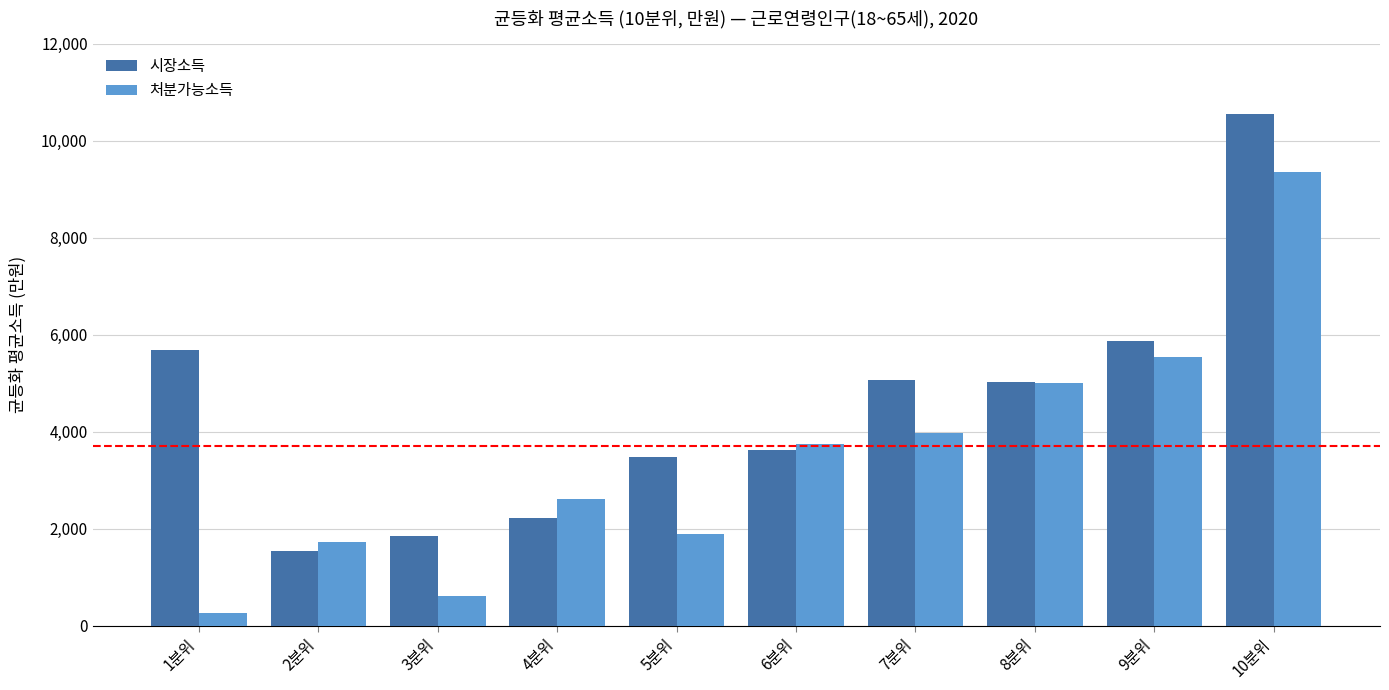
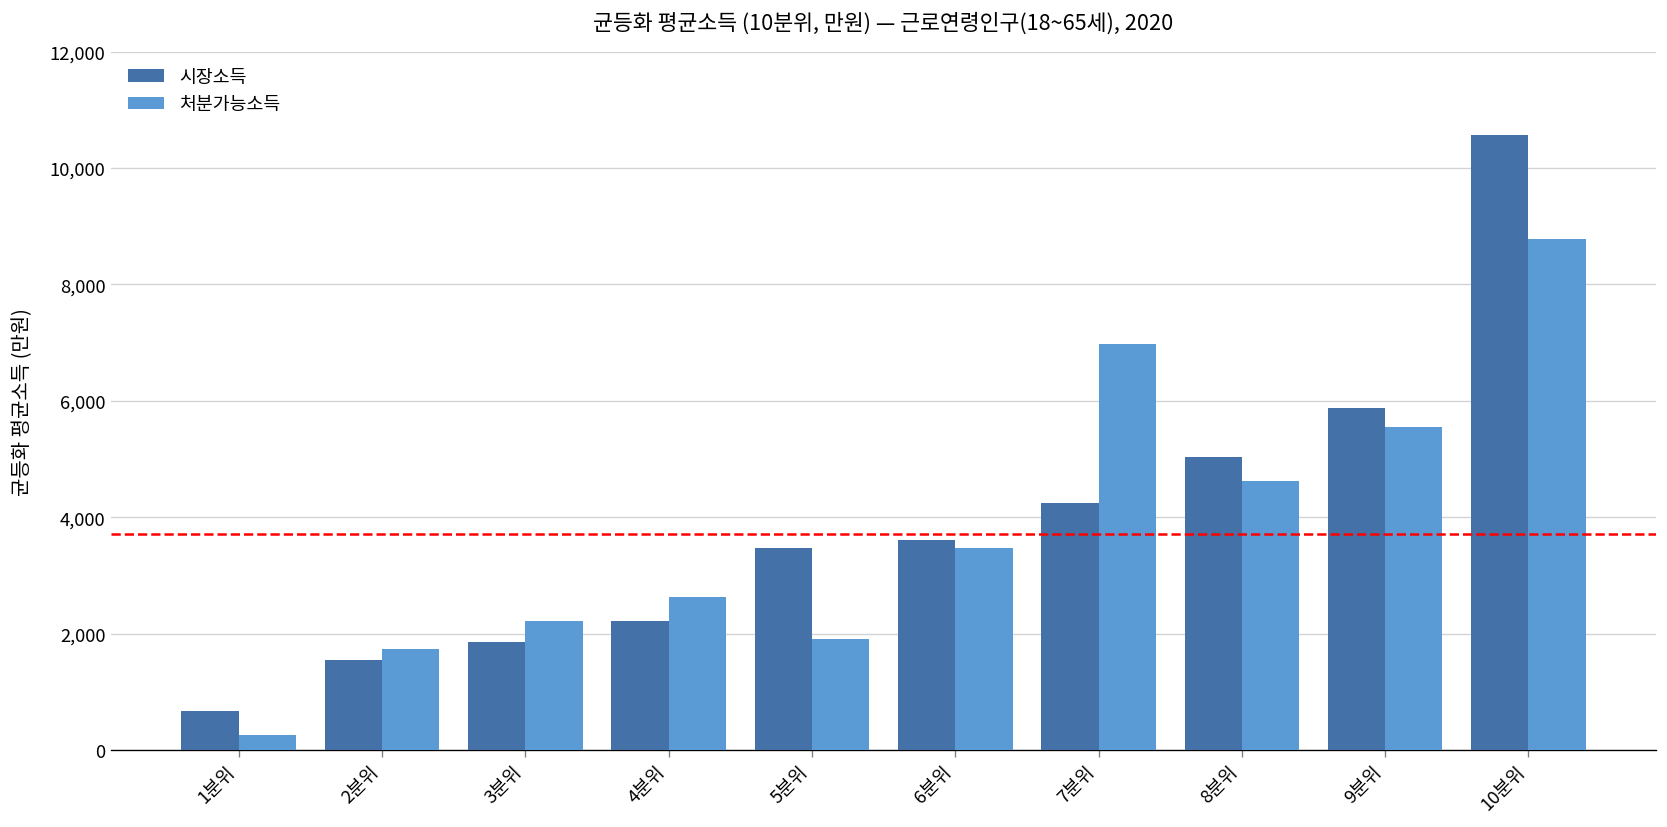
  {
    "시장소득": {
-     "1분위": "5,700",
+     "1분위": "700",
      "2분위": "1,500",
      "3분위": "1,900",
      "4분위": "2,200",
      "5분위": "3,500",
      "6분위": "3,600",
-     "7분위": "5,100",
+     "7분위": "4,200",
      "8분위": "5,000",
      "9분위": "5,900",
      "10분위": "10,600"
    },
    "처분가능소득": {
      "1분위": "300",
      "2분위": "1,700",
-     "3분위": "600",
+     "3분위": "2,200",
      "4분위": "2,600",
      "5분위": "1,900",
-     "6분위": "3,700",
-     "7분위": "4,000",
-     "8분위": "5,000",
+     "6분위": "3,500",
+     "7분위": "7,000",
+     "8분위": "4,600",
      "9분위": "5,500",
-     "10분위": "9,400"
+     "10분위": "8,800"
    }
  }
